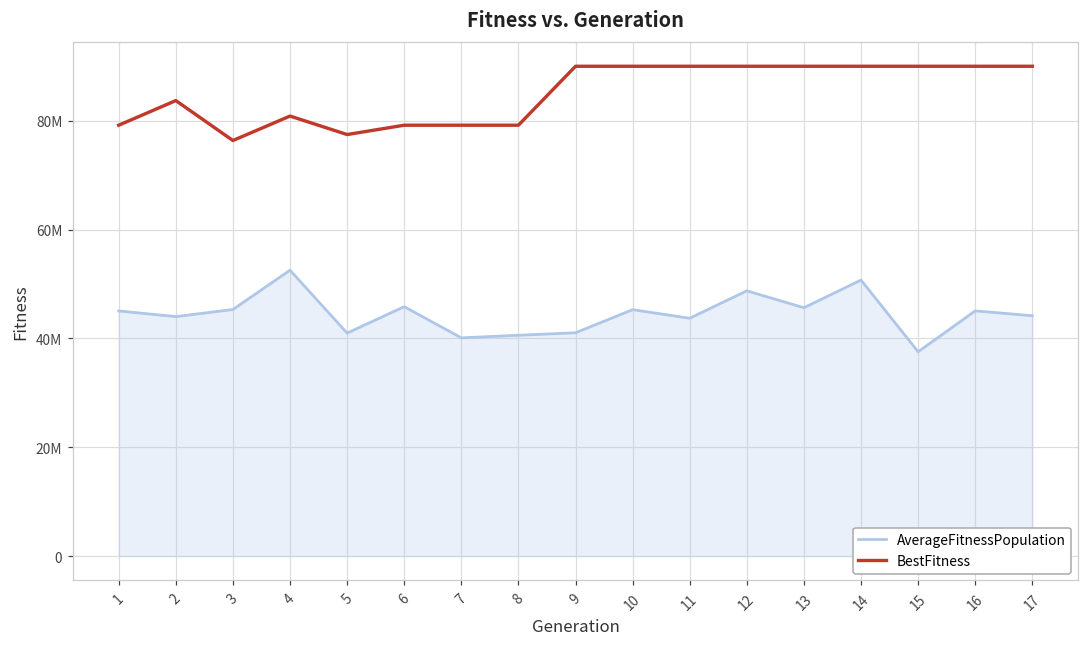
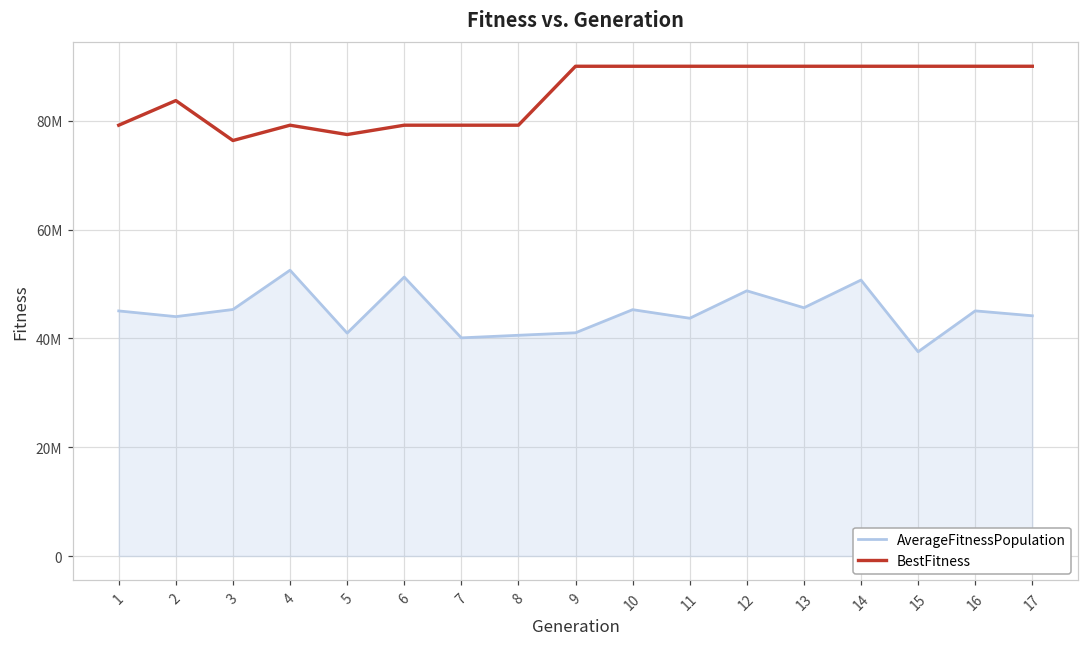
  {
    "AverageFitnessPopulation": {
      "1": 45000000,
      "2": 44000000,
      "3": 45000000,
      "4": 53000000,
      "5": 41000000,
-     "6": 46000000,
+     "6": 51000000,
      "7": 40000000,
      "8": 41000000,
      "9": 41000000,
      "10": 45000000,
      "11": 44000000,
      "12": 49000000,
      "13": 46000000,
      "14": 51000000,
      "15": 38000000,
      "16": 45000000,
      "17": 44000000
    },
    "BestFitness": {
      "1": 79000000,
      "2": 84000000,
      "3": 76000000,
-     "4": 81000000,
+     "4": 79000000,
      "5": 77000000,
      "6": 79000000,
      "7": 79000000,
      "8": 79000000,
      "9": 90000000,
      "10": 90000000,
      "11": 90000000,
      "12": 90000000,
      "13": 90000000,
      "14": 90000000,
      "15": 90000000,
      "16": 90000000,
      "17": 90000000
    }
  }
